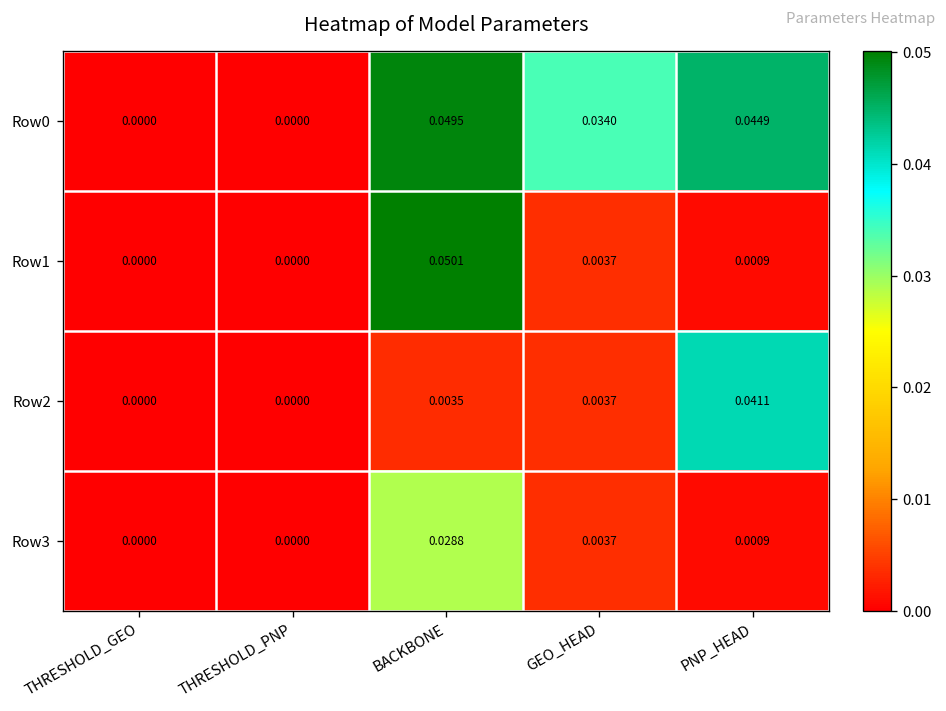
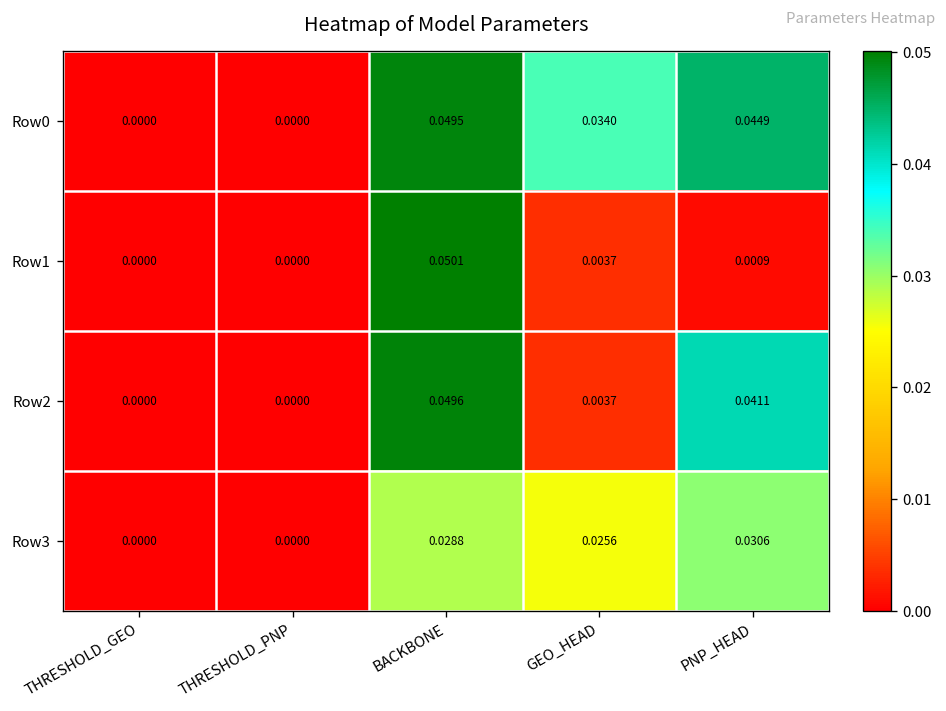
  {
    "Row0": {
      "THRESHOLD_GEO": 0.0000,
      "THRESHOLD_PNP": 0.0000,
      "BACKBONE": 0.0495,
      "GEO_HEAD": 0.0340,
      "PNP_HEAD": 0.0449
    },
    "Row1": {
      "THRESHOLD_GEO": 0.0000,
      "THRESHOLD_PNP": 0.0000,
      "BACKBONE": 0.0501,
      "GEO_HEAD": 0.0037,
      "PNP_HEAD": 0.0009
    },
    "Row2": {
      "THRESHOLD_GEO": 0.0000,
      "THRESHOLD_PNP": 0.0000,
-     "BACKBONE": 0.0035,
+     "BACKBONE": 0.0496,
      "GEO_HEAD": 0.0037,
      "PNP_HEAD": 0.0411
    },
    "Row3": {
      "THRESHOLD_GEO": 0.0000,
      "THRESHOLD_PNP": 0.0000,
      "BACKBONE": 0.0288,
-     "GEO_HEAD": 0.0037,
-     "PNP_HEAD": 0.0009
+     "GEO_HEAD": 0.0256,
+     "PNP_HEAD": 0.0306
    }
  }
